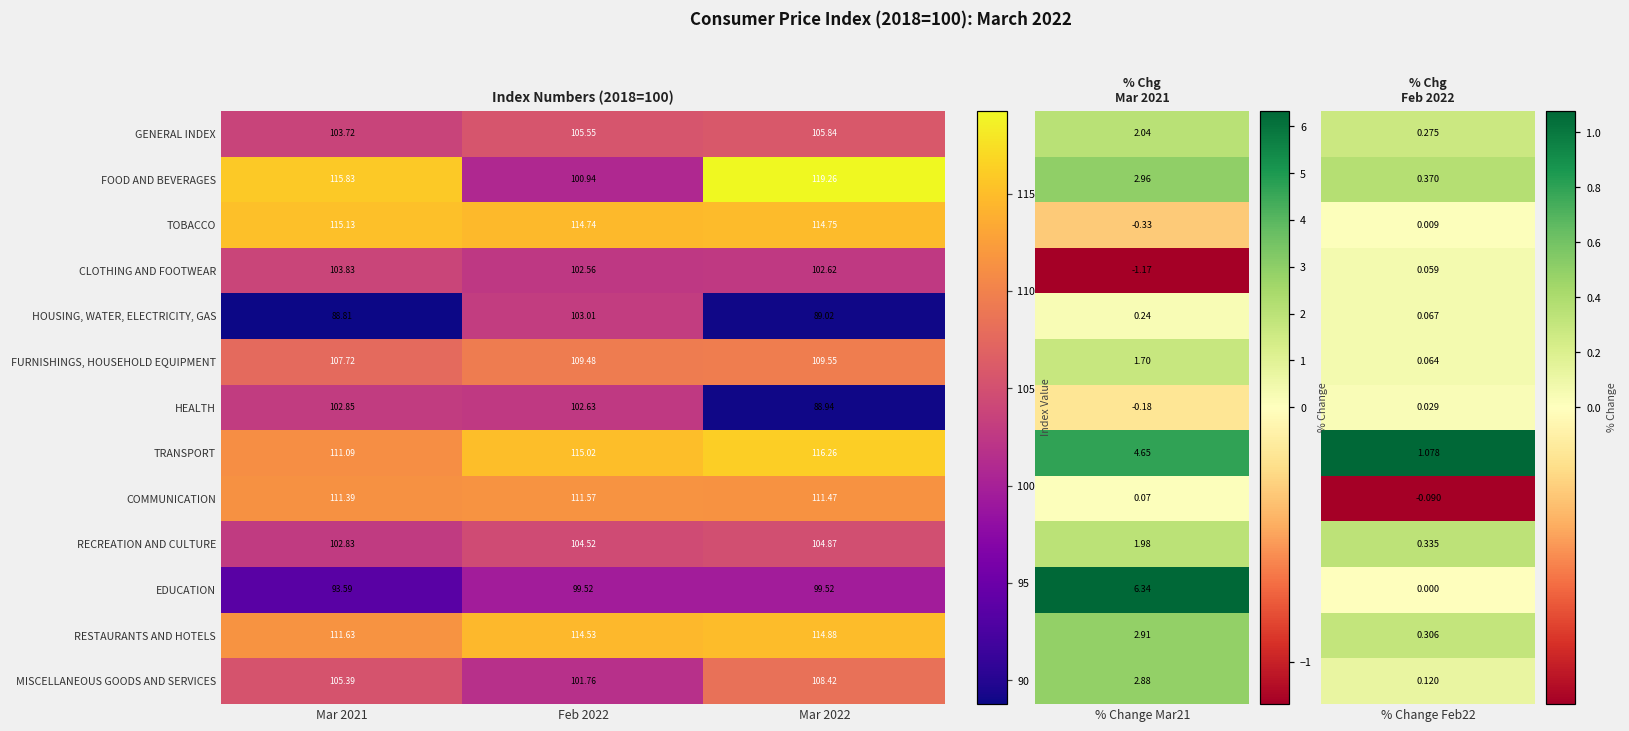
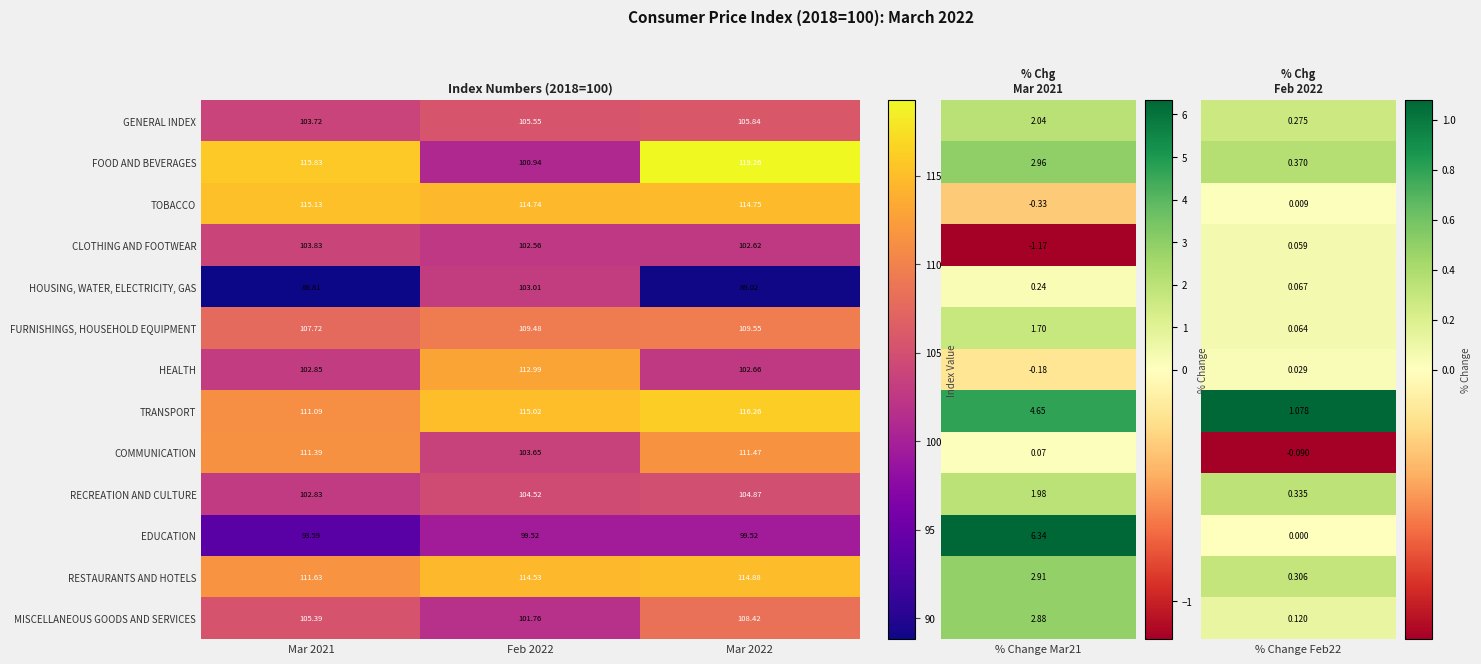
  {
    "Index Numbers (2018=100)": {
      "GENERAL INDEX": {
        "Mar 2021": 103.72,
        "Feb 2022": 105.55,
        "Mar 2022": 105.84
      },
      "FOOD AND BEVERAGES": {
        "Mar 2021": 115.83,
        "Feb 2022": 100.94,
        "Mar 2022": 119.26
      },
      "TOBACCO": {
        "Mar 2021": 115.13,
        "Feb 2022": 114.74,
        "Mar 2022": 114.75
      },
      "CLOTHING AND FOOTWEAR": {
        "Mar 2021": 103.83,
        "Feb 2022": 102.56,
        "Mar 2022": 102.62
      },
      "HOUSING, WATER, ELECTRICITY, GAS": {
        "Mar 2021": 88.81,
        "Feb 2022": 103.01,
        "Mar 2022": 89.02
      },
      "FURNISHINGS, HOUSEHOLD EQUIPMENT": {
        "Mar 2021": 107.72,
        "Feb 2022": 109.48,
        "Mar 2022": 109.55
      },
      "HEALTH": {
        "Mar 2021": 102.85,
-       "Feb 2022": 102.63,
-       "Mar 2022": 88.94
+       "Feb 2022": 112.99,
+       "Mar 2022": 102.66
      },
      "TRANSPORT": {
        "Mar 2021": 111.09,
        "Feb 2022": 115.02,
        "Mar 2022": 116.26
      },
      "COMMUNICATION": {
        "Mar 2021": 111.39,
-       "Feb 2022": 111.57,
+       "Feb 2022": 103.65,
        "Mar 2022": 111.47
      },
      "RECREATION AND CULTURE": {
        "Mar 2021": 102.83,
        "Feb 2022": 104.52,
        "Mar 2022": 104.87
      },
      "EDUCATION": {
        "Mar 2021": 93.59,
        "Feb 2022": 99.52,
        "Mar 2022": 99.52
      },
      "RESTAURANTS AND HOTELS": {
        "Mar 2021": 111.63,
        "Feb 2022": 114.53,
        "Mar 2022": 114.88
      },
      "MISCELLANEOUS GOODS AND SERVICES": {
        "Mar 2021": 105.39,
        "Feb 2022": 101.76,
        "Mar 2022": 108.42
      }
    }
  }
